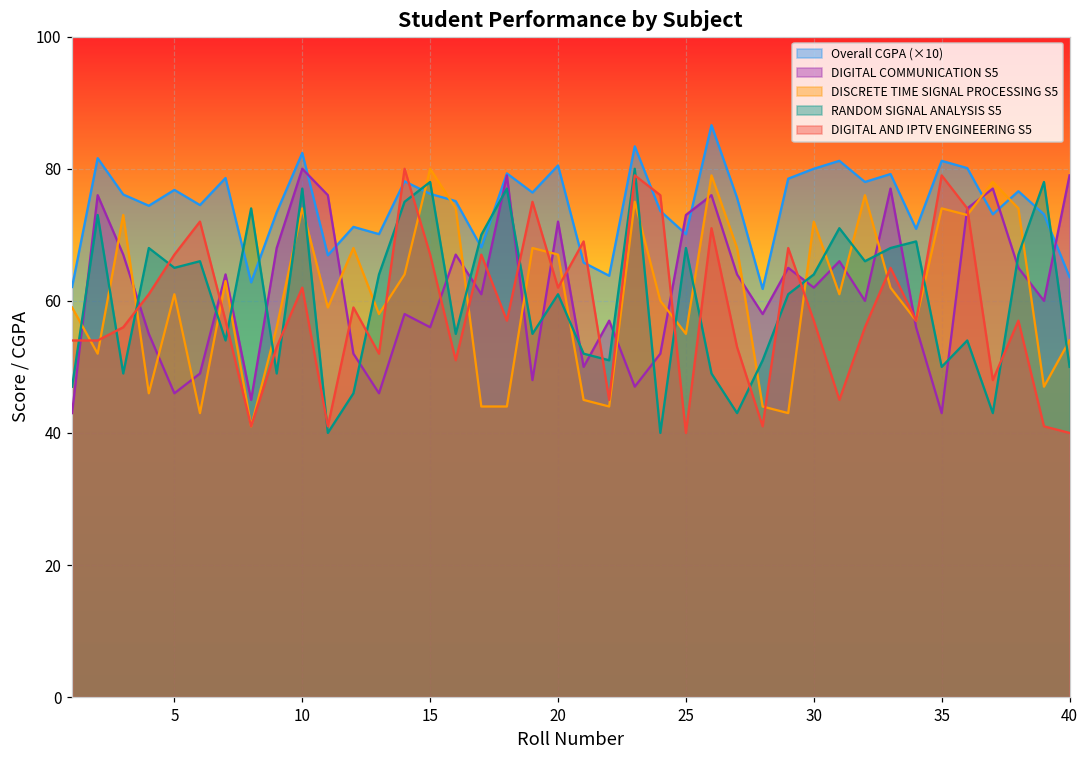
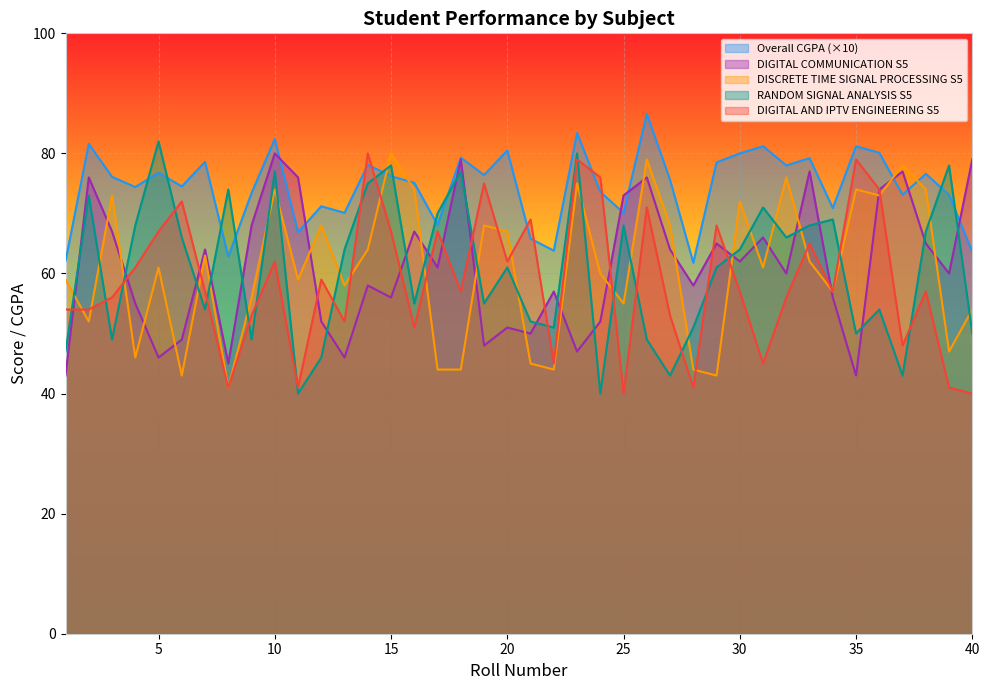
  {
    "Overall CGPA (×10)": {
      "5": 77,
      "10": 82,
      "15": 76,
      "20": 81,
      "25": 70,
      "30": 80,
      "35": 81,
      "40": 64
    },
    "DIGITAL COMMUNICATION S5": {
      "5": 46,
      "10": 80,
      "15": 56,
-     "20": 72,
+     "20": 51,
      "25": 73,
      "30": 62,
      "35": 43,
      "40": 79
    },
    "DISCRETE TIME SIGNAL PROCESSING S5": {
      "5": 61,
      "10": 74,
      "15": 80,
      "20": 67,
      "25": 55,
      "30": 72,
      "35": 74,
      "40": 54
    },
    "RANDOM SIGNAL ANALYSIS S5": {
-     "5": 65,
+     "5": 82,
      "10": 77,
      "15": 78,
      "20": 61,
      "25": 68,
      "30": 64,
      "35": 50,
      "40": 50
    },
    "DIGITAL AND IPTV ENGINEERING S5": {
      "5": 67,
      "10": 62,
      "15": 67,
      "20": 62,
      "25": 40,
      "30": 57,
      "35": 79,
      "40": 40
    }
  }
